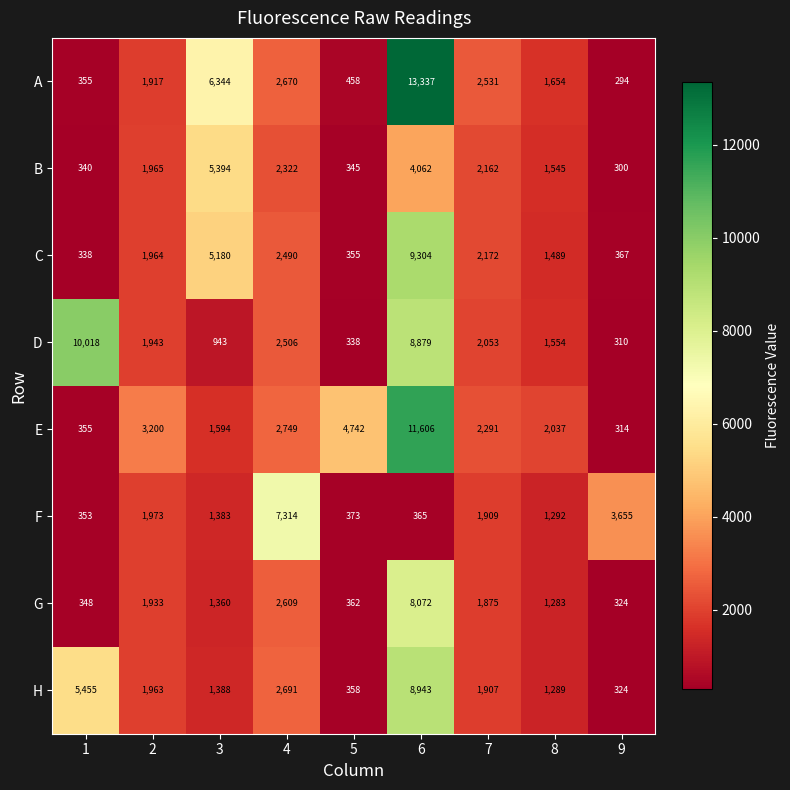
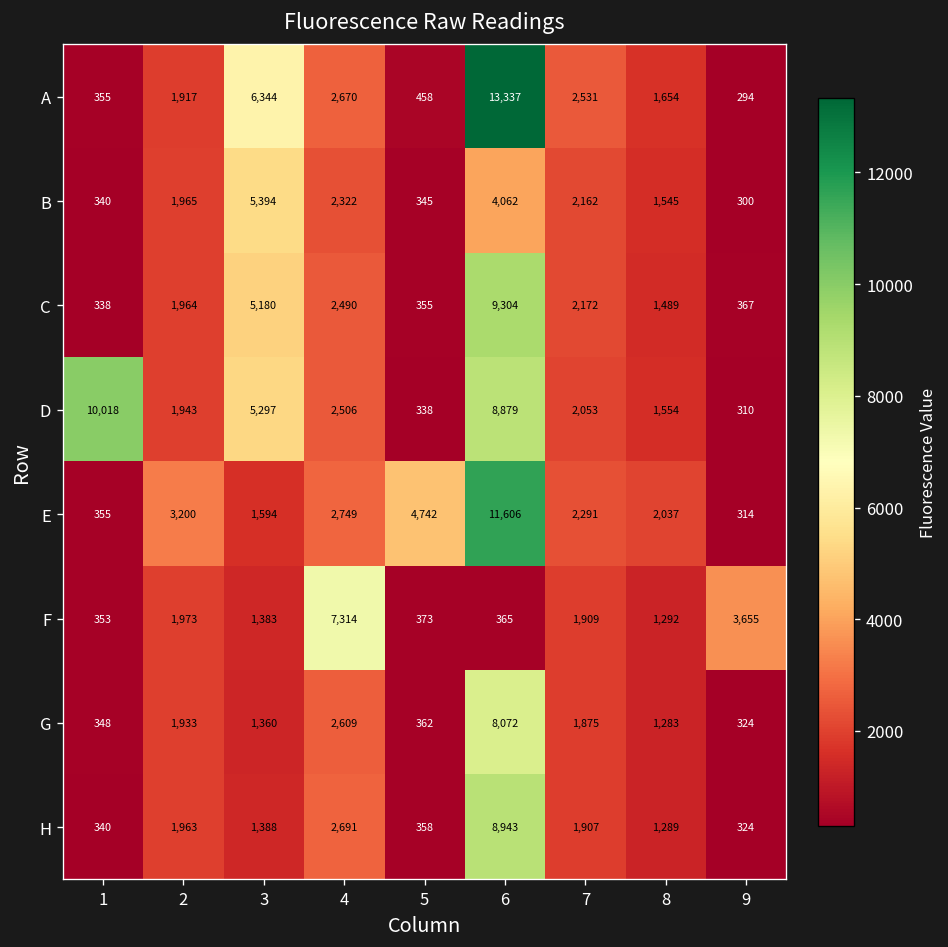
  {
    "A": {
      "1": "355",
      "2": "1,917",
      "3": "6,344",
      "4": "2,670",
      "5": "458",
      "6": "13,337",
      "7": "2,531",
      "8": "1,654",
      "9": "294"
    },
    "B": {
      "1": "340",
      "2": "1,965",
      "3": "5,394",
      "4": "2,322",
      "5": "345",
      "6": "4,062",
      "7": "2,162",
      "8": "1,545",
      "9": "300"
    },
    "C": {
      "1": "338",
      "2": "1,964",
      "3": "5,180",
      "4": "2,490",
      "5": "355",
      "6": "9,304",
      "7": "2,172",
      "8": "1,489",
      "9": "367"
    },
    "D": {
      "1": "10,018",
      "2": "1,943",
-     "3": "943",
+     "3": "5,297",
      "4": "2,506",
      "5": "338",
      "6": "8,879",
      "7": "2,053",
      "8": "1,554",
      "9": "310"
    },
    "E": {
      "1": "355",
      "2": "3,200",
      "3": "1,594",
      "4": "2,749",
      "5": "4,742",
      "6": "11,606",
      "7": "2,291",
      "8": "2,037",
      "9": "314"
    },
    "F": {
      "1": "353",
      "2": "1,973",
      "3": "1,383",
      "4": "7,314",
      "5": "373",
      "6": "365",
      "7": "1,909",
      "8": "1,292",
      "9": "3,655"
    },
    "G": {
      "1": "348",
      "2": "1,933",
      "3": "1,360",
      "4": "2,609",
      "5": "362",
      "6": "8,072",
      "7": "1,875",
      "8": "1,283",
      "9": "324"
    },
    "H": {
-     "1": "5,455",
+     "1": "340",
      "2": "1,963",
      "3": "1,388",
      "4": "2,691",
      "5": "358",
      "6": "8,943",
      "7": "1,907",
      "8": "1,289",
      "9": "324"
    }
  }
